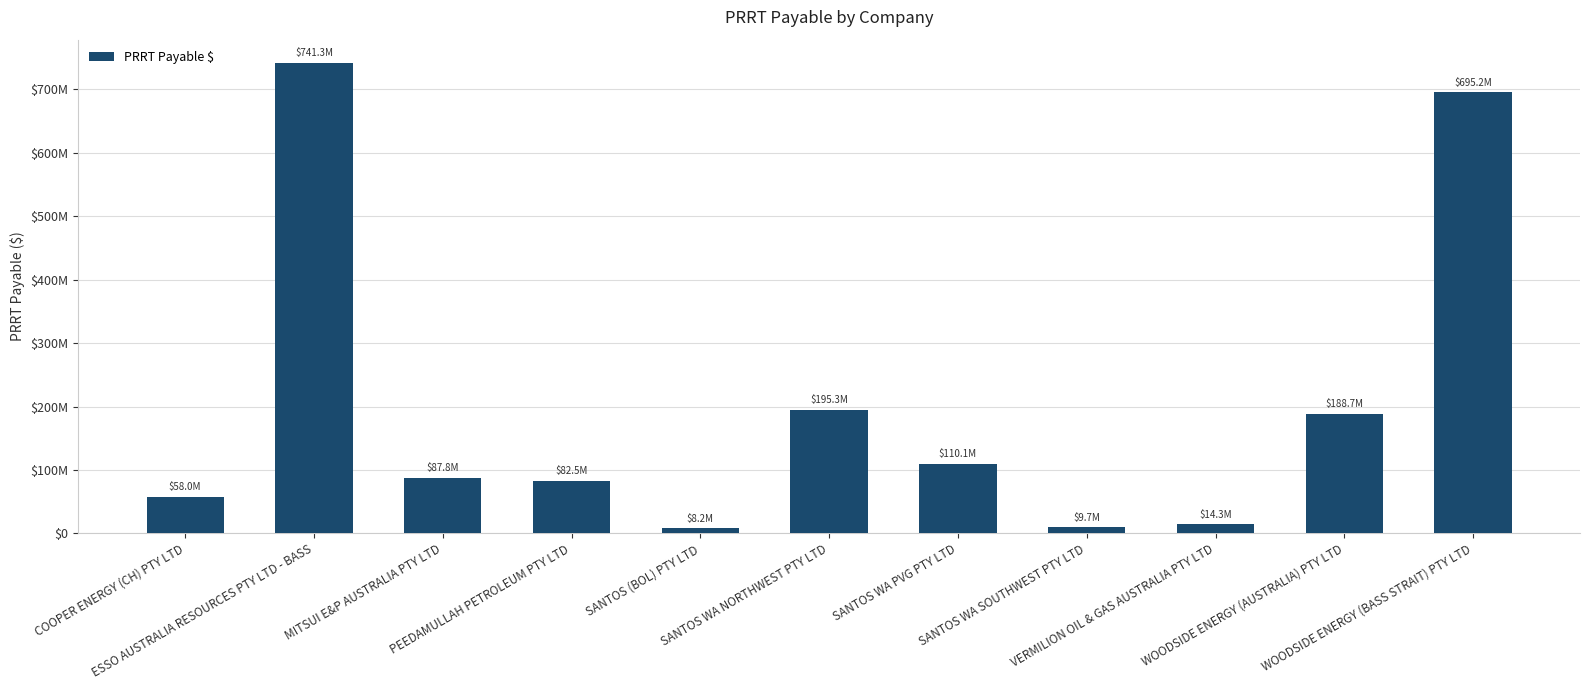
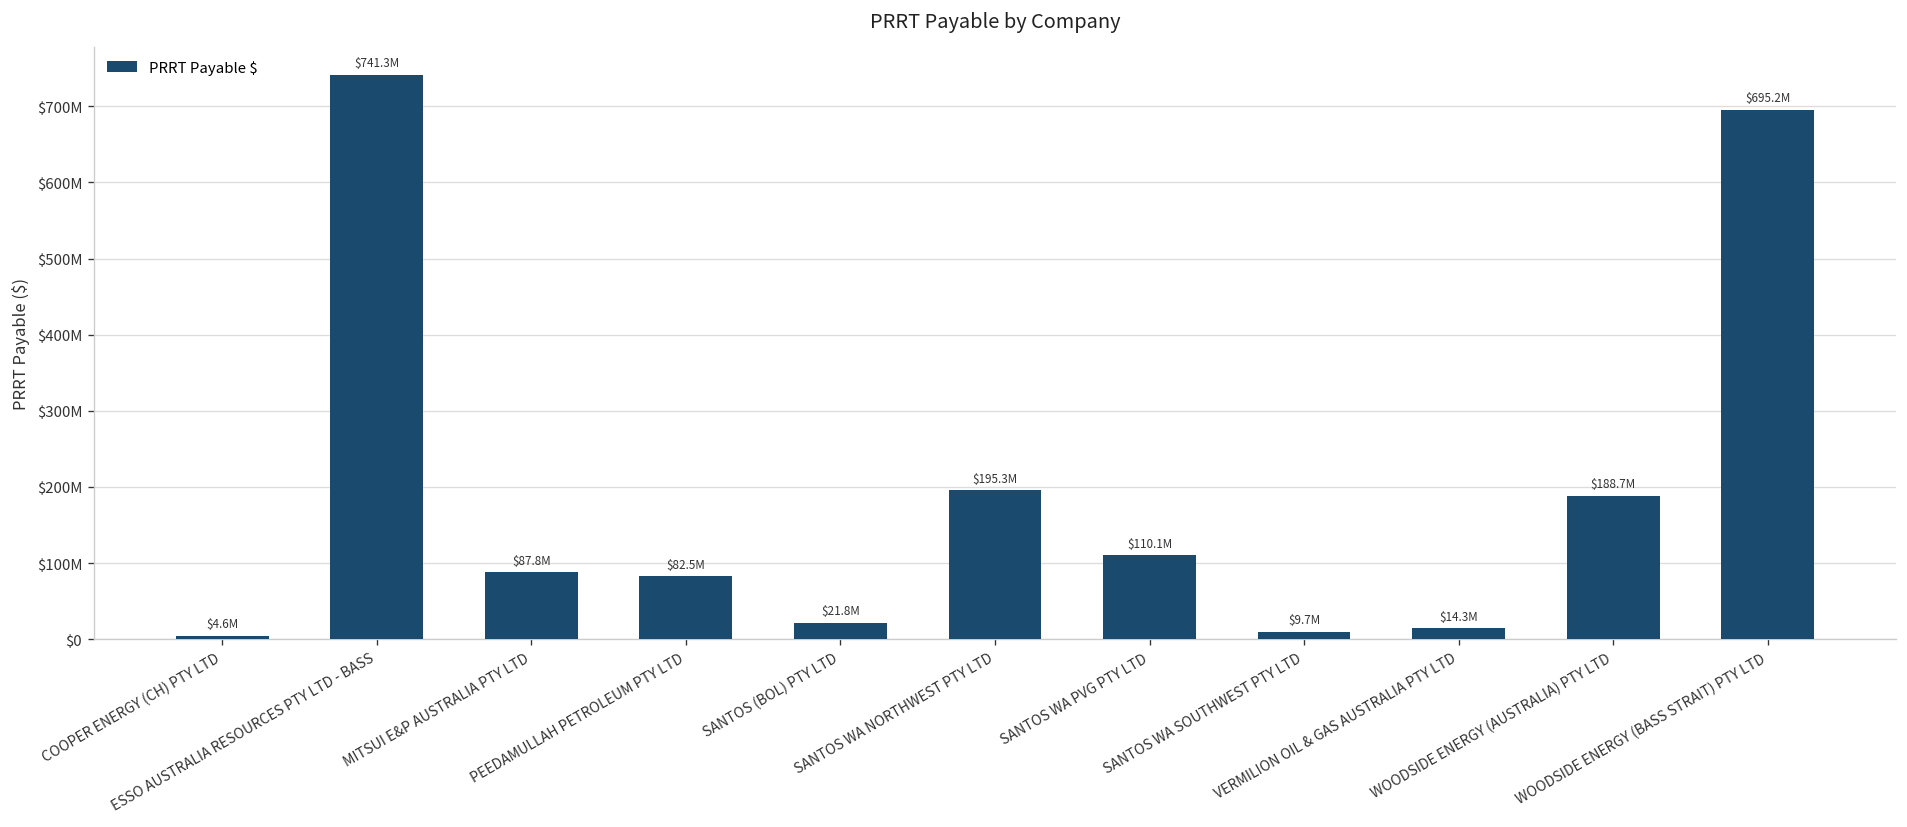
  {
-   "COOPER ENERGY (CH) PTY LTD": "$58.0M",
+   "COOPER ENERGY (CH) PTY LTD": "$4.6M",
    "ESSO AUSTRALIA RESOURCES PTY LTD - BASS": "$741.3M",
    "MITSUI E&P AUSTRALIA PTY LTD": "$87.8M",
    "PEEDAMULLAH PETROLEUM PTY LTD": "$82.5M",
-   "SANTOS (BOL) PTY LTD": "$8.2M",
+   "SANTOS (BOL) PTY LTD": "$21.8M",
    "SANTOS WA NORTHWEST PTY LTD": "$195.3M",
    "SANTOS WA PVG PTY LTD": "$110.1M",
    "SANTOS WA SOUTHWEST PTY LTD": "$9.7M",
    "VERMILION OIL & GAS AUSTRALIA PTY LTD": "$14.3M",
    "WOODSIDE ENERGY (AUSTRALIA) PTY LTD": "$188.7M",
    "WOODSIDE ENERGY (BASS STRAIT) PTY LTD": "$695.2M"
  }
